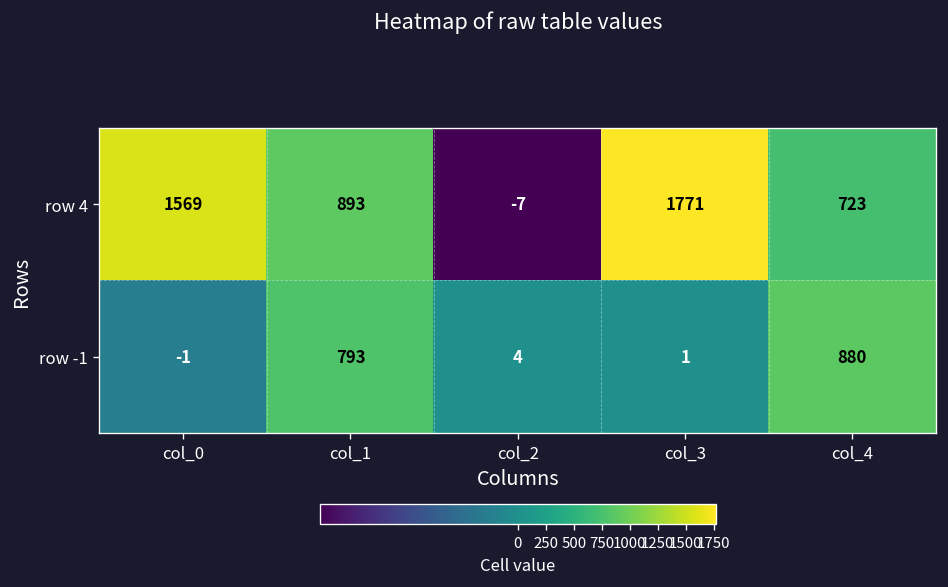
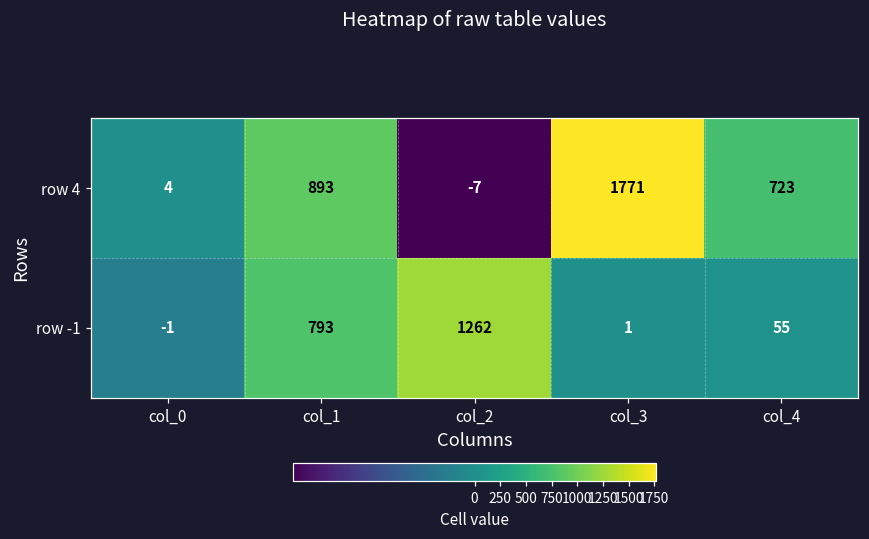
  {
    "row 4": {
-     "col_0": 1569,
+     "col_0": 4,
      "col_1": 893,
      "col_2": -7,
      "col_3": 1771,
      "col_4": 723
    },
    "row -1": {
      "col_0": -1,
      "col_1": 793,
-     "col_2": 4,
+     "col_2": 1262,
      "col_3": 1,
-     "col_4": 880
+     "col_4": 55
    }
  }
